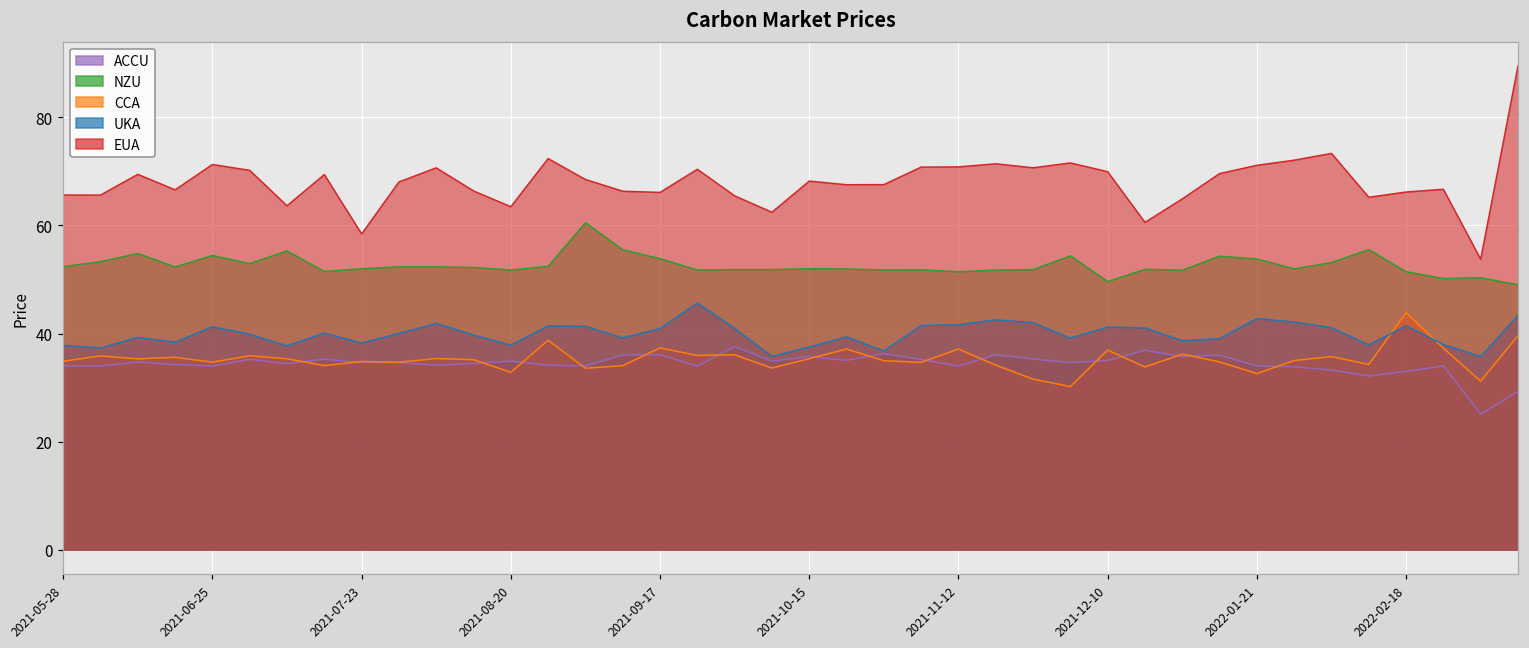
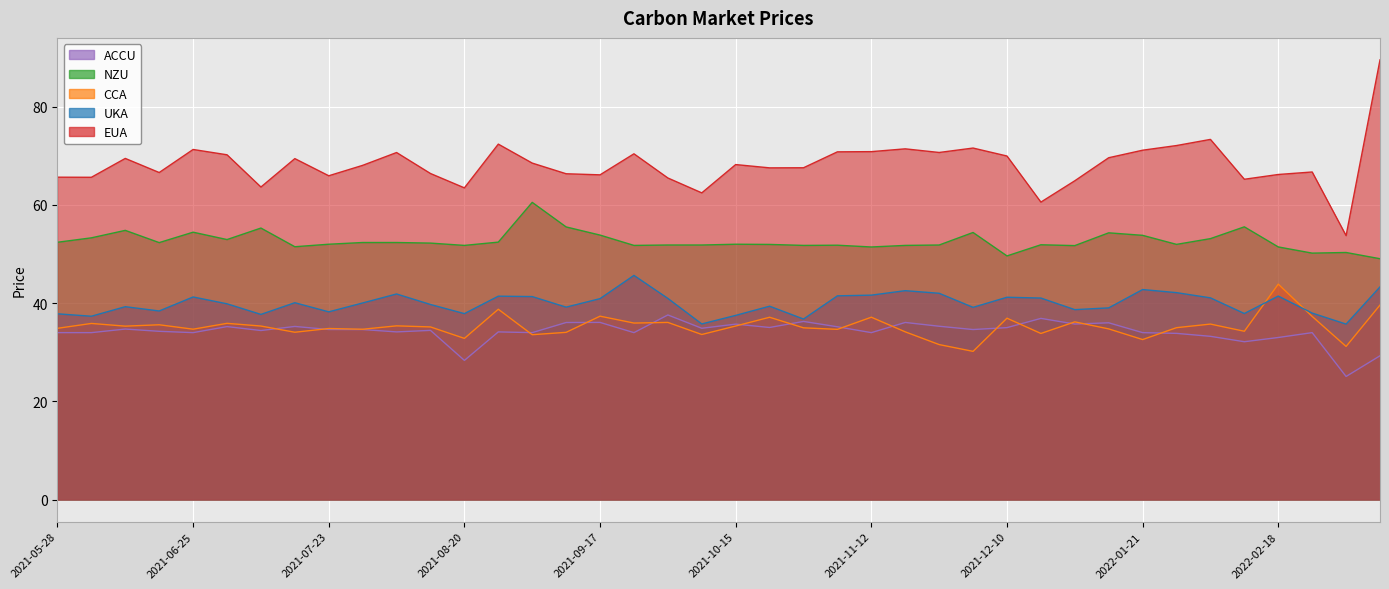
  {
    "ACCU": {
      "2021-05-28": 34,
      "2021-06-25": 34,
-     "2021-08-20": 35,
+     "2021-08-20": 28,
      "2021-09-17": 36,
      "2021-11-12": 34,
      "2021-12-10": 35,
      "2022-01-21": 34,
      "2022-02-18": 33
    },
    "NZU": {
      "2021-05-28": 52,
      "2021-06-25": 54,
      "2021-07-23": 52,
      "2021-08-20": 52,
      "2021-09-17": 54,
      "2021-10-15": 52,
      "2021-11-12": 51,
      "2021-12-10": 50,
      "2022-01-21": 54,
      "2022-02-18": 51
    },
    "CCA": {
      "2021-05-28": 35,
      "2021-06-25": 35,
      "2021-08-20": 33,
      "2021-09-17": 37,
      "2021-11-12": 37,
      "2021-12-10": 37,
      "2022-01-21": 33,
      "2022-02-18": 44
    },
    "UKA": {
      "2021-05-28": 38,
      "2021-06-25": 41,
      "2021-07-23": 38,
      "2021-08-20": 38,
      "2021-09-17": 41,
      "2021-10-15": 38,
      "2021-11-12": 42,
      "2021-12-10": 41,
      "2022-01-21": 43,
      "2022-02-18": 41
    },
    "EUA": {
      "2021-05-28": 66,
      "2021-06-25": 71,
-     "2021-07-23": 58,
+     "2021-07-23": 66,
      "2021-08-20": 63,
      "2021-09-17": 66,
      "2021-10-15": 68,
      "2021-11-12": 71,
      "2021-12-10": 70,
      "2022-01-21": 71,
      "2022-02-18": 66
    }
  }
